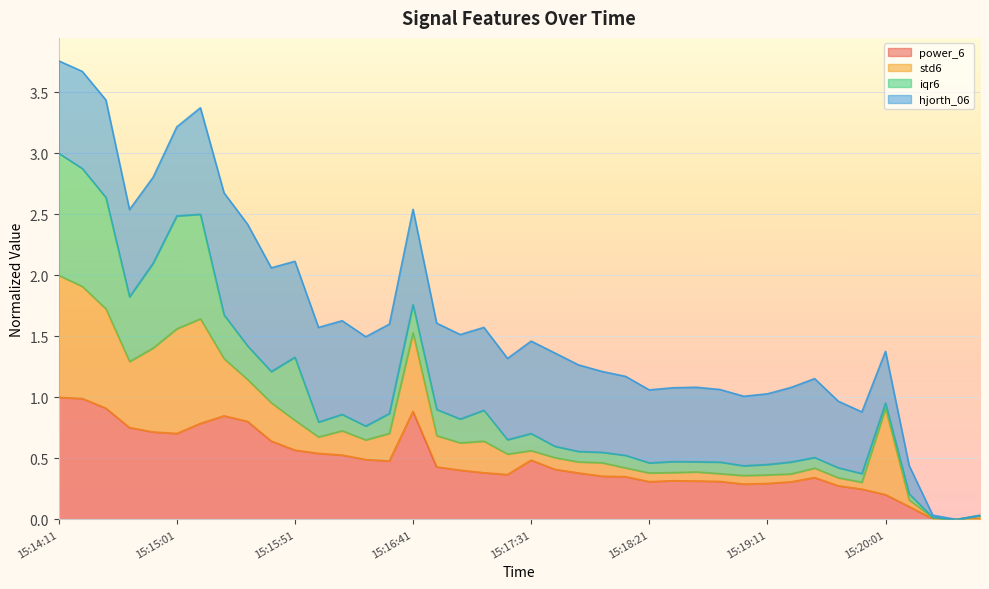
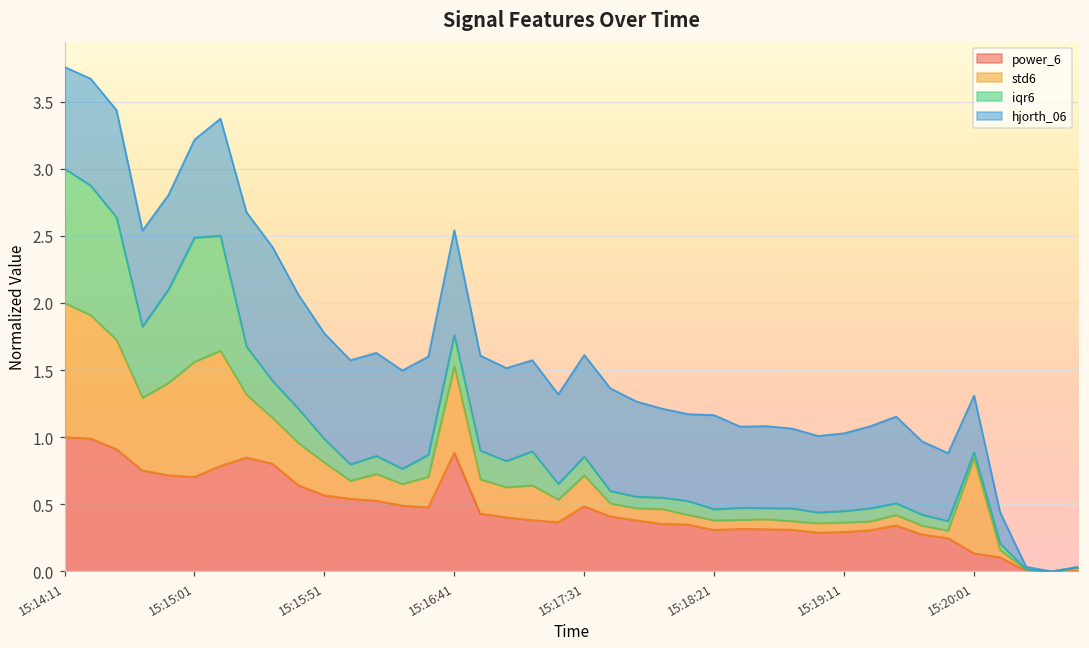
  {
    "power_6": {
      "15:14:11": 1.00,
      "15:15:01": 0.70,
      "15:15:51": 0.57,
      "15:16:41": 0.89,
      "15:17:31": 0.49,
      "15:18:21": 0.31,
      "15:19:11": 0.29,
-     "15:20:01": 0.20
+     "15:20:01": 0.14
    },
    "std6": {
      "15:14:11": 1.00,
      "15:15:01": 0.86,
      "15:15:51": 0.24,
      "15:16:41": 0.64,
-     "15:17:31": 0.08,
+     "15:17:31": 0.23,
      "15:18:21": 0.07,
      "15:19:11": 0.07,
      "15:20:01": 0.71
    },
    "iqr6": {
      "15:14:11": 1.00,
      "15:15:01": 0.92,
-     "15:15:51": 0.52,
+     "15:15:51": 0.17,
      "15:16:41": 0.23,
      "15:17:31": 0.14,
      "15:18:21": 0.08,
      "15:19:11": 0.09,
      "15:20:01": 0.04
    },
    "hjorth_06": {
      "15:14:11": 0.76,
      "15:15:01": 0.73,
      "15:15:51": 0.79,
      "15:16:41": 0.78,
      "15:17:31": 0.76,
-     "15:18:21": 0.60,
+     "15:18:21": 0.70,
      "15:19:11": 0.58,
      "15:20:01": 0.42
    }
  }
